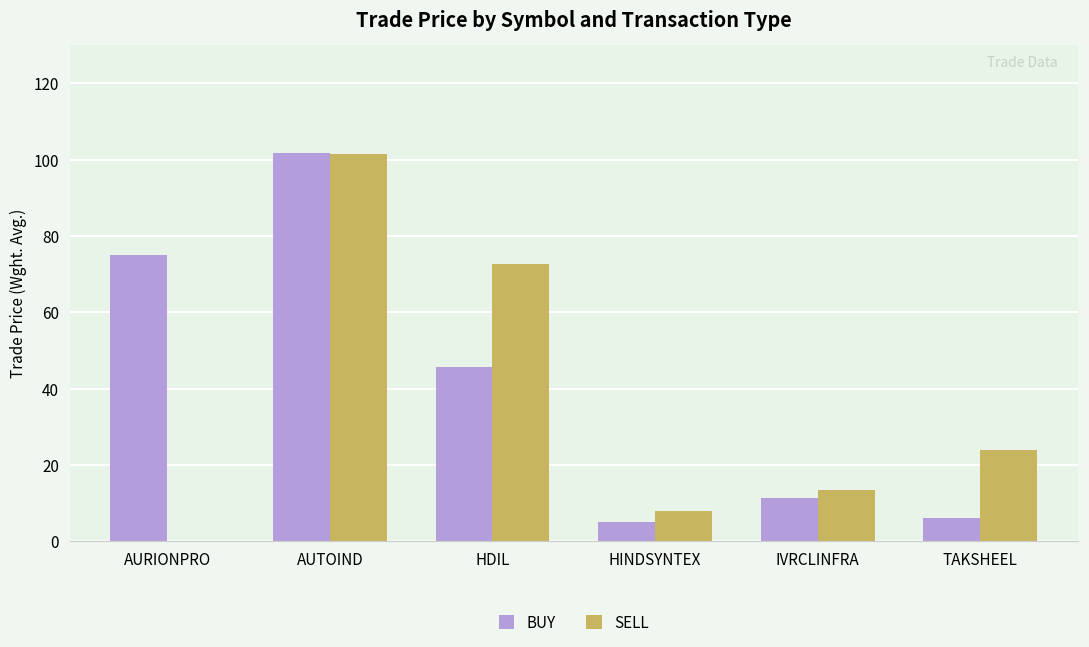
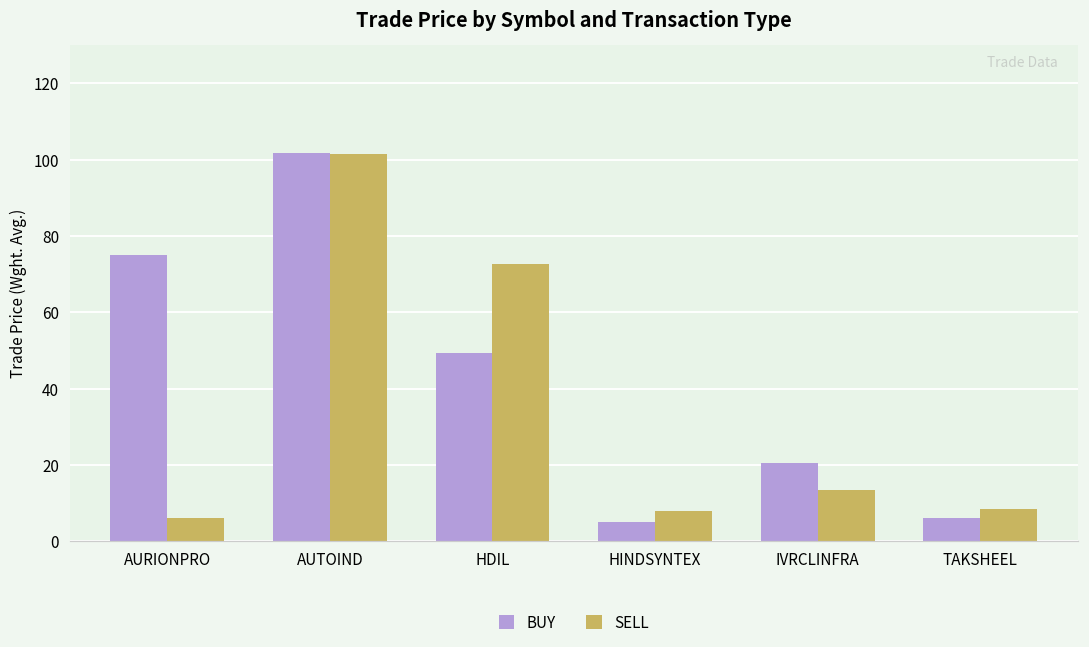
  {
    "BUY": {
      "AURIONPRO": 75,
      "AUTOIND": 102,
-     "HDIL": 46,
+     "HDIL": 49,
      "HINDSYNTEX": 5,
-     "IVRCLINFRA": 11,
+     "IVRCLINFRA": 21,
      "TAKSHEEL": 6
    },
    "SELL": {
-     "AURIONPRO": 0,
+     "AURIONPRO": 6,
      "AUTOIND": 102,
      "HDIL": 73,
      "HINDSYNTEX": 8,
      "IVRCLINFRA": 13,
-     "TAKSHEEL": 24
+     "TAKSHEEL": 8
    }
  }
